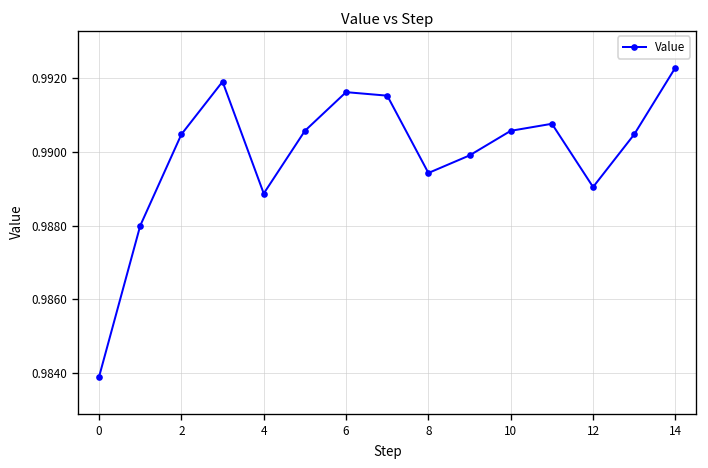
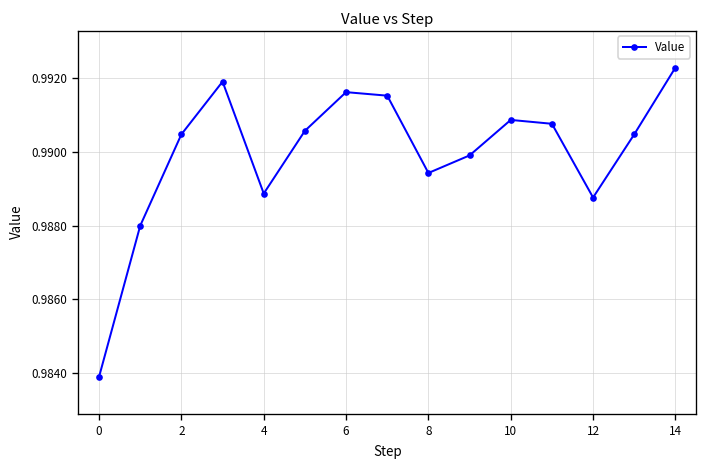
  {
    "0": 0.9839,
    "2": 0.9905,
    "4": 0.9889,
    "6": 0.9916,
    "8": 0.9894,
-   "10": 0.9906,
-   "12": 0.9890,
+   "10": 0.9909,
+   "12": 0.9888,
    "14": 0.9923
  }
